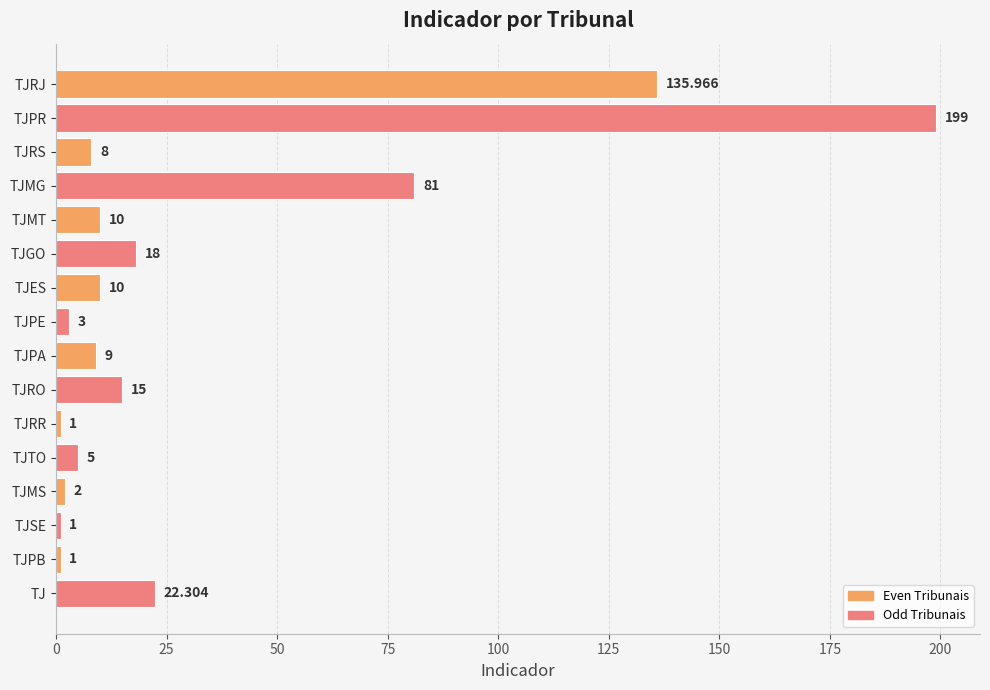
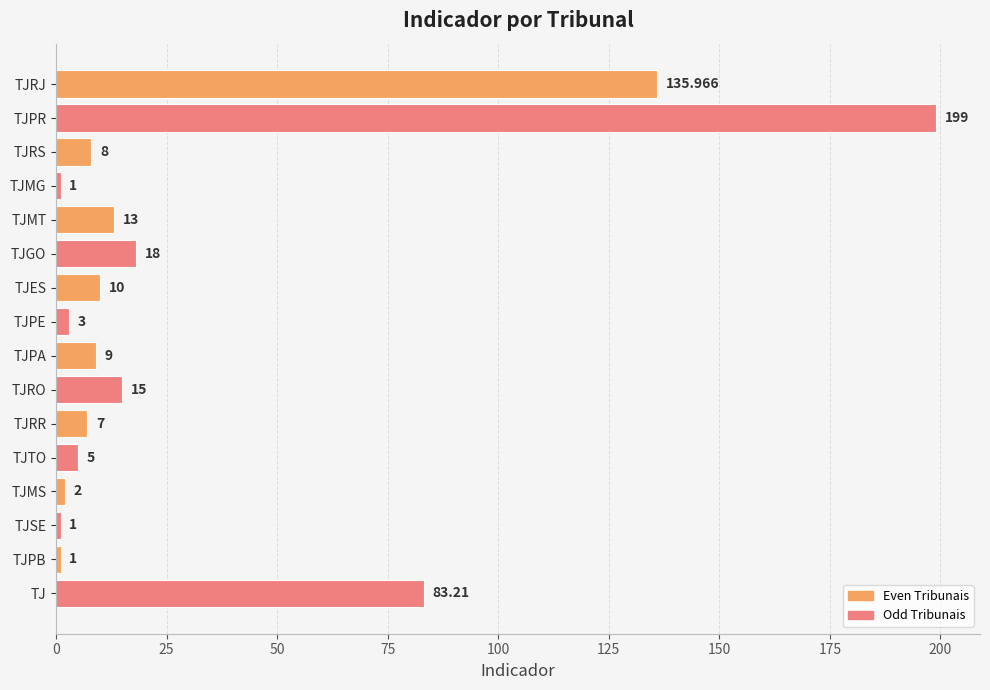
  {
    "TJRJ": 135.966,
    "TJPR": 199,
    "TJRS": 8,
-   "TJMG": 81,
-   "TJMT": 10,
+   "TJMG": 1,
+   "TJMT": 13,
    "TJGO": 18,
    "TJES": 10,
    "TJPE": 3,
    "TJPA": 9,
    "TJRO": 15,
-   "TJRR": 1,
+   "TJRR": 7,
    "TJTO": 5,
    "TJMS": 2,
    "TJSE": 1,
    "TJPB": 1,
-   "TJ": 22.304
+   "TJ": 83.21
  }
